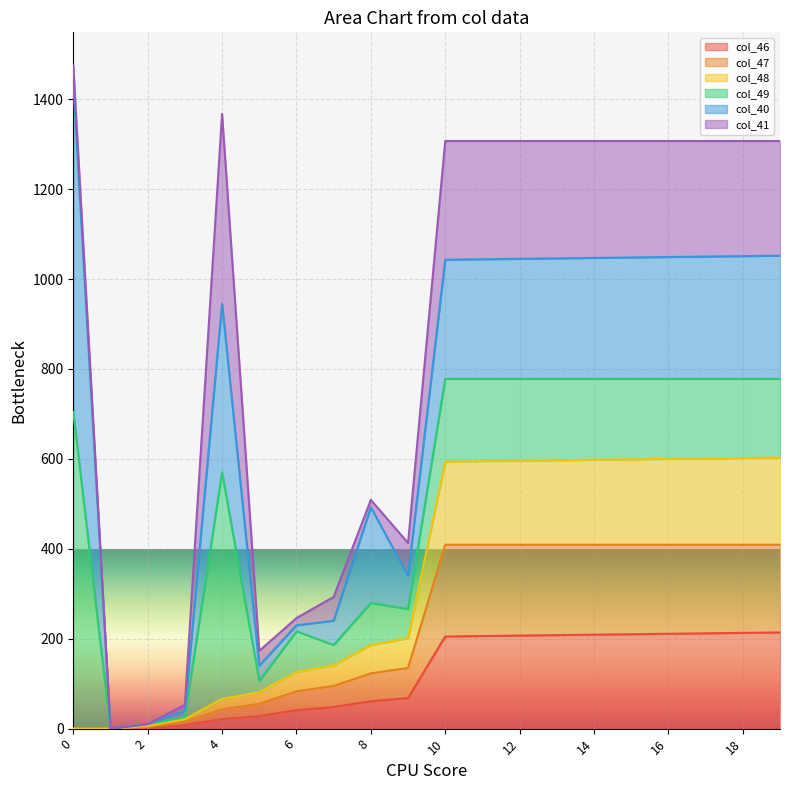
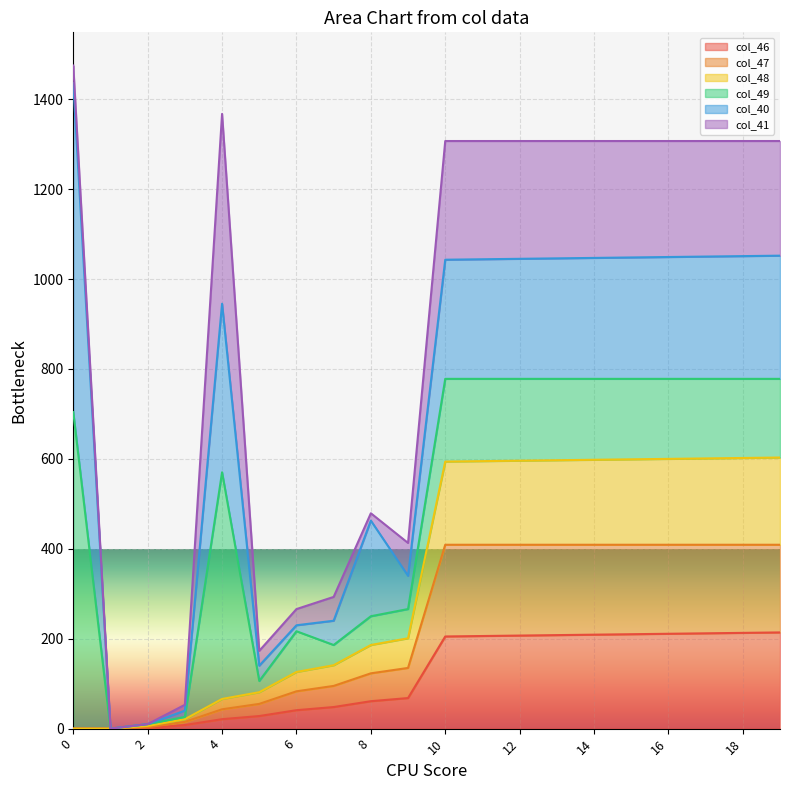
  {
    "col_49": {
      "0": 700,
      "4": 500,
      "6": 90,
-     "8": 90,
+     "8": 60,
      "10": 180,
      "12": 180,
      "14": 180,
      "16": 180,
      "18": 180
    },
    "col_40": {
      "0": 730,
      "4": 370,
      "6": 10,
      "8": 210,
      "10": 270,
      "12": 270,
      "14": 270,
      "16": 270,
      "18": 270
    },
    "col_41": {
      "0": 40,
      "4": 420,
-     "6": 20,
+     "6": 40,
      "8": 20,
      "10": 260,
      "12": 260,
      "14": 260,
      "16": 260,
      "18": 260
    }
  }
